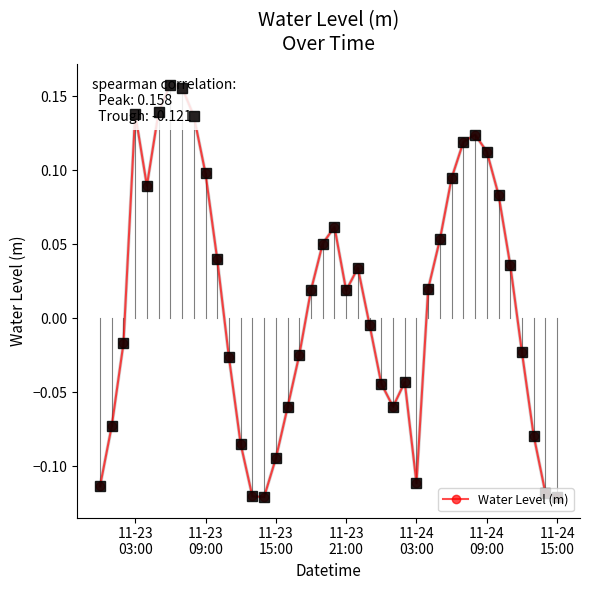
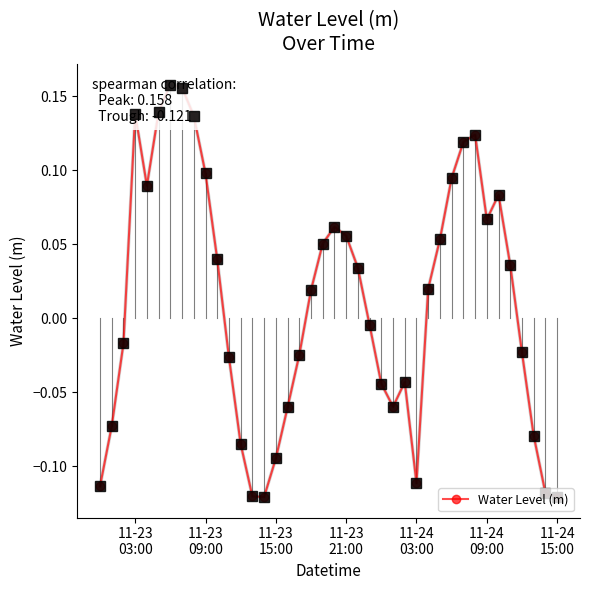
  {
    "Water Level (m)": {
-     "11-23 21:00": 0.019,
-     "11-24 09:00": 0.112
+     "11-23 21:00": 0.056,
+     "11-24 09:00": 0.067
    }
  }
